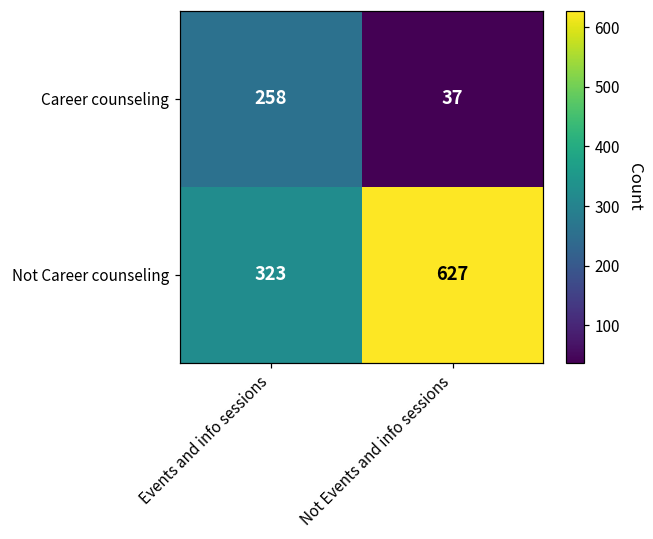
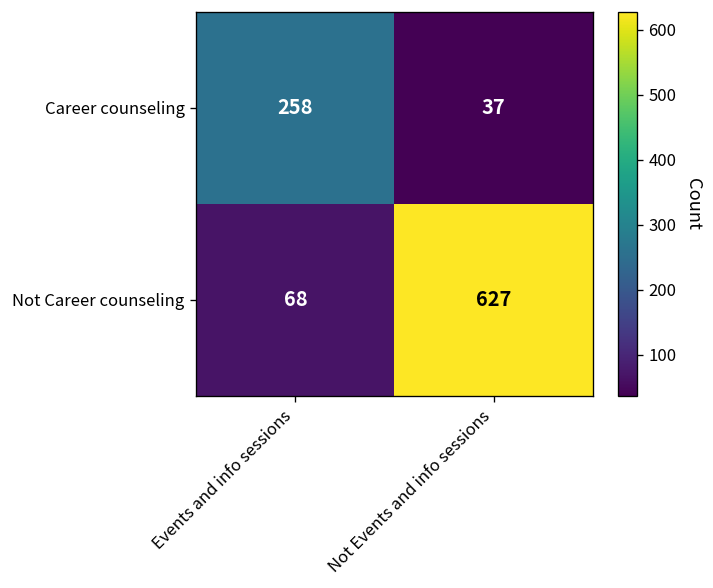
  {
    "Career counseling": {
      "Events and info sessions": 258,
      "Not Events and info sessions": 37
    },
    "Not Career counseling": {
-     "Events and info sessions": 323,
+     "Events and info sessions": 68,
      "Not Events and info sessions": 627
    }
  }
